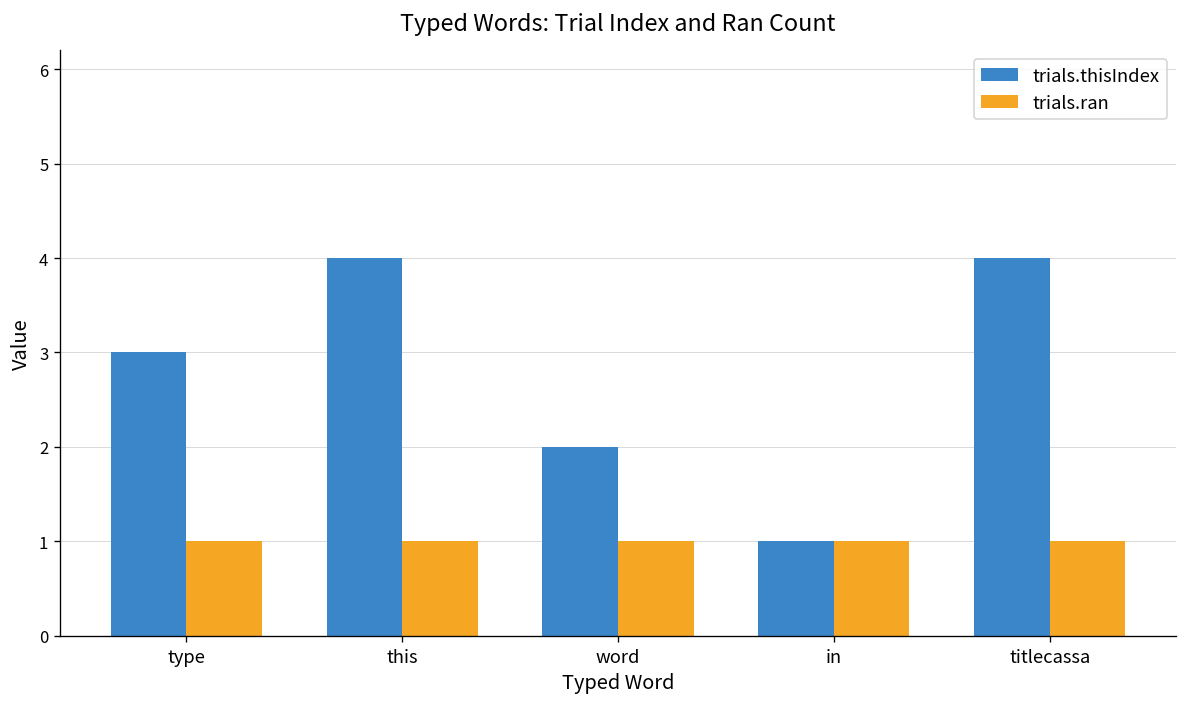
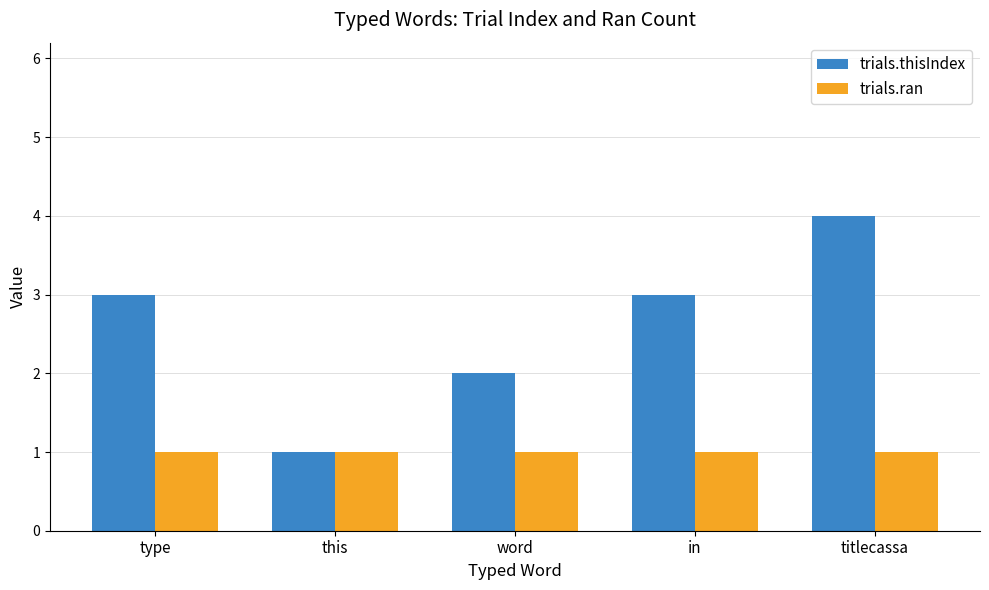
  {
    "trials.thisIndex": {
      "type": 3,
-     "this": 4,
+     "this": 1,
      "word": 2,
-     "in": 1,
+     "in": 3,
      "titlecassa": 4
    },
    "trials.ran": {
      "type": 1,
      "this": 1,
      "word": 1,
      "in": 1,
      "titlecassa": 1
    }
  }
